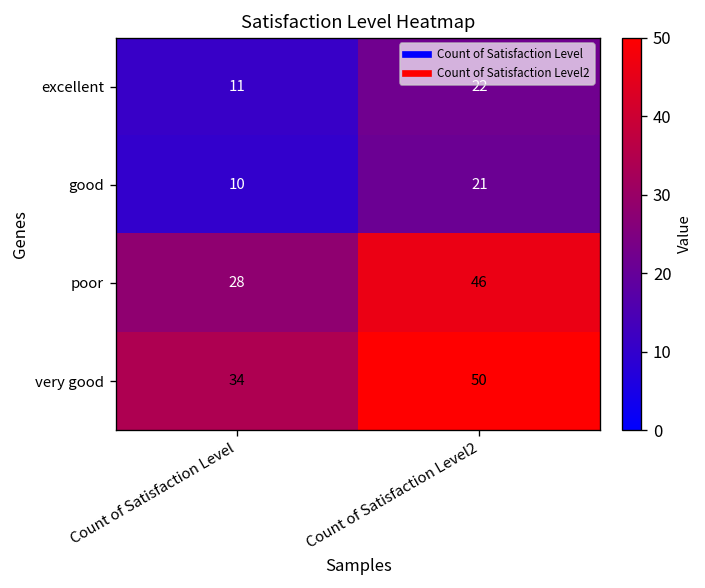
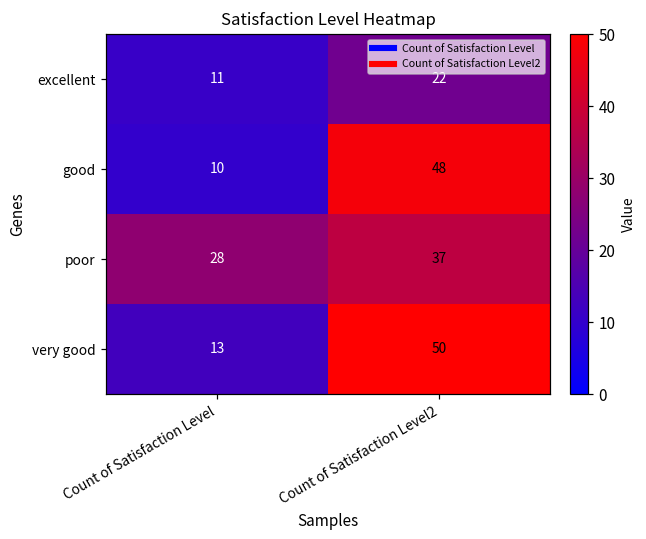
  {
    "excellent": {
      "Count of Satisfaction Level": 11
    },
    "good": {
      "Count of Satisfaction Level": 10,
-     "Count of Satisfaction Level2": 21
+     "Count of Satisfaction Level2": 48
    },
    "poor": {
      "Count of Satisfaction Level": 28,
-     "Count of Satisfaction Level2": 46
+     "Count of Satisfaction Level2": 37
    },
    "very good": {
-     "Count of Satisfaction Level": 34,
+     "Count of Satisfaction Level": 13,
      "Count of Satisfaction Level2": 50
    }
  }
